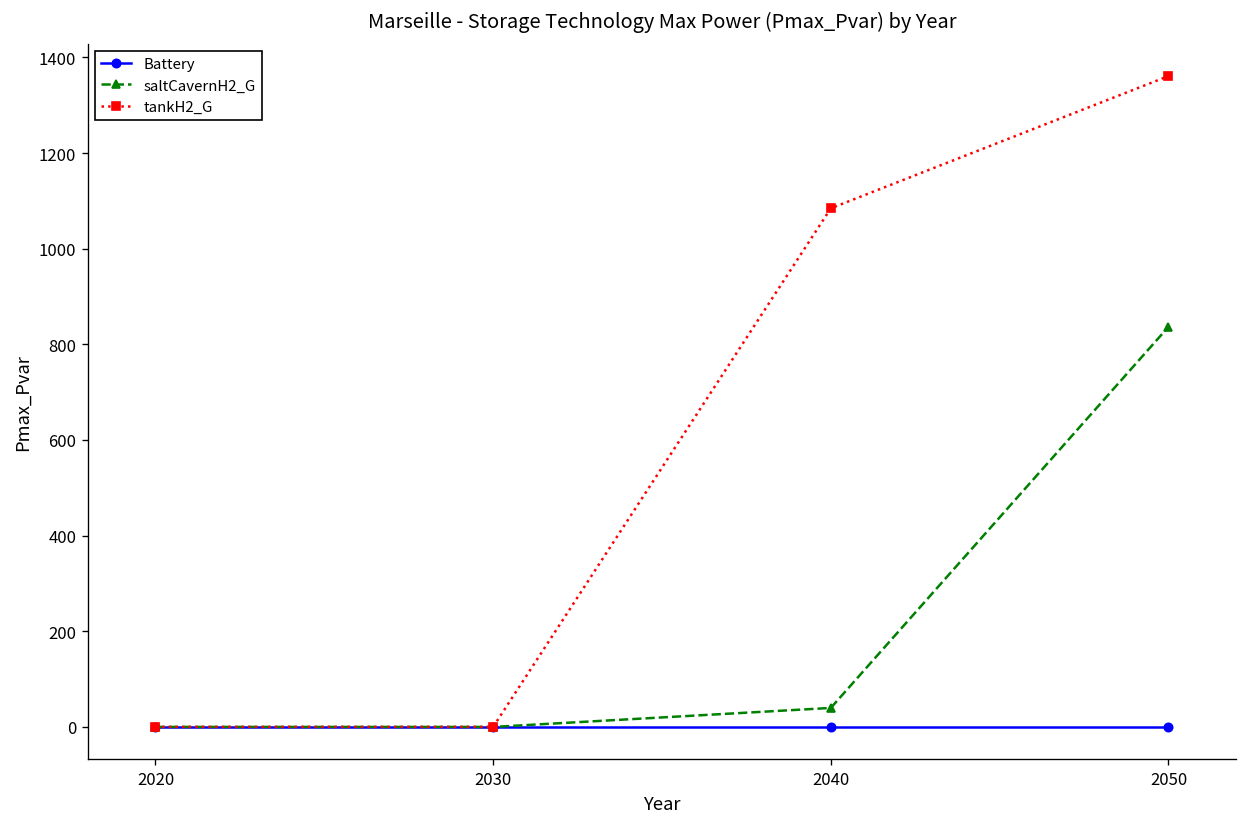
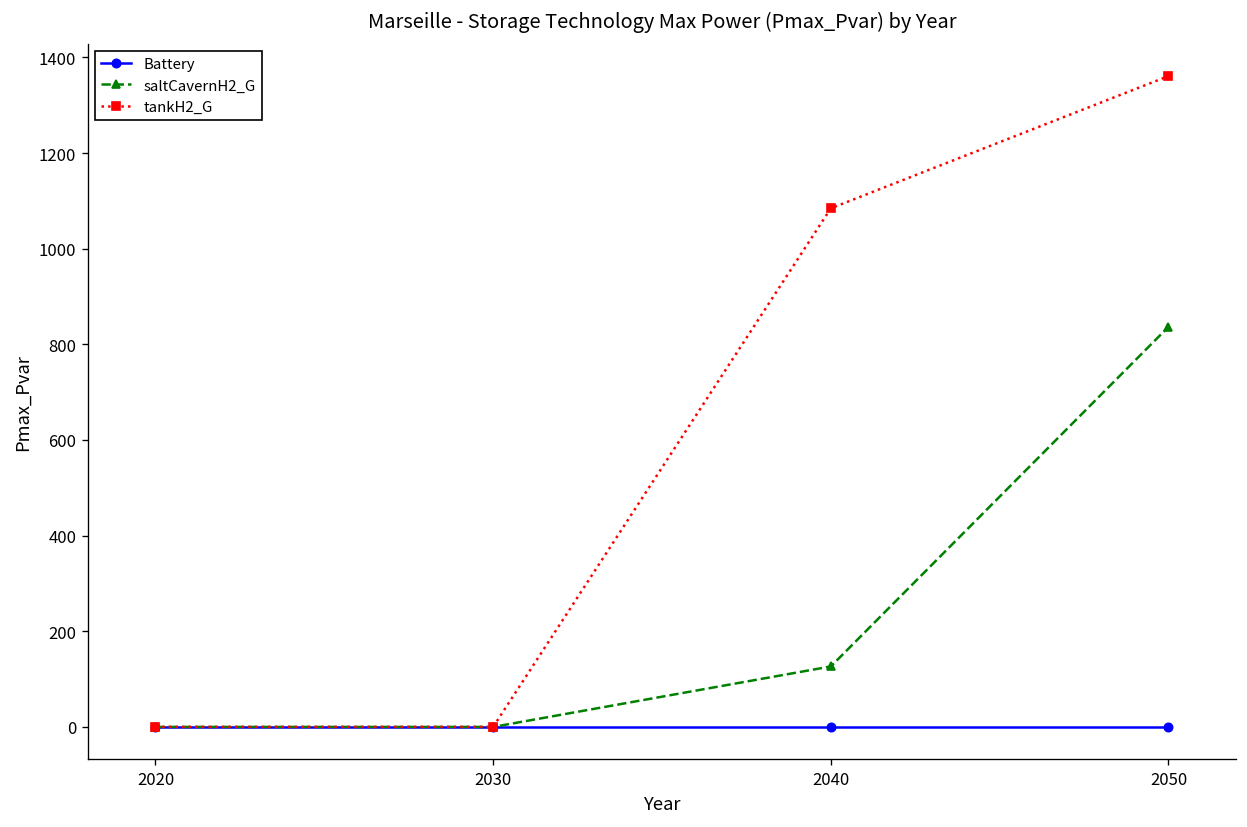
  {
    "Battery": {
      "2040": 0,
      "2050": 0
    },
    "saltCavernH2_G": {
-     "2040": 40,
+     "2040": 130,
      "2050": 840
    },
    "tankH2_G": {
      "2040": 1080,
      "2050": 1360
    }
  }
